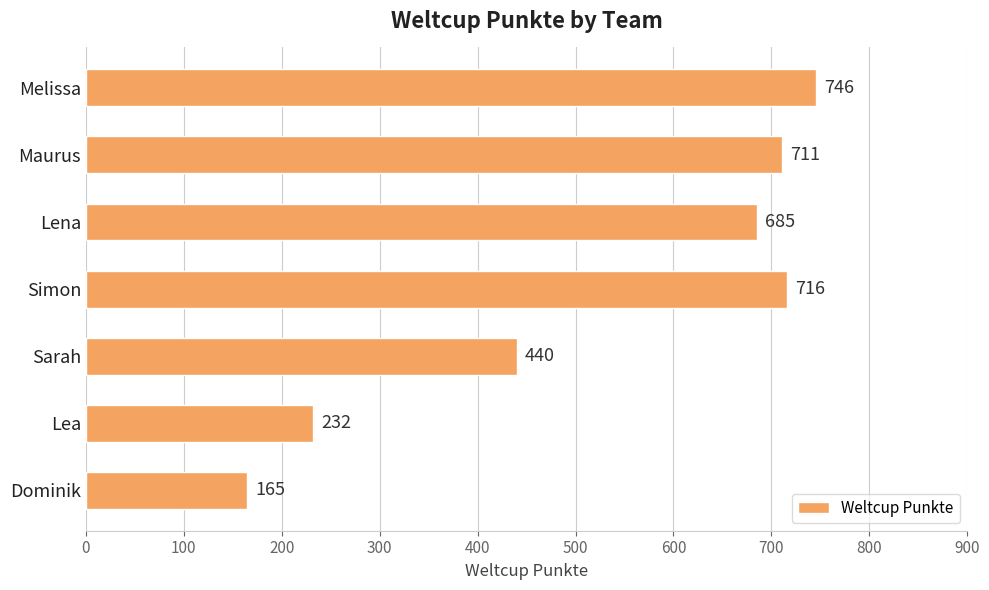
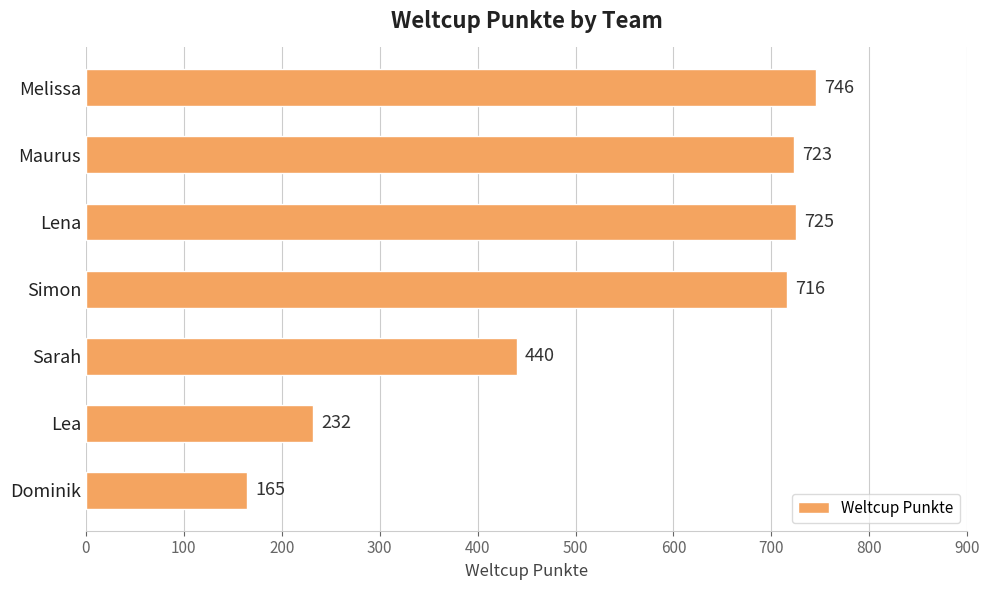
  {
    "Melissa": 746,
-   "Maurus": 711,
-   "Lena": 685,
+   "Maurus": 723,
+   "Lena": 725,
    "Simon": 716,
    "Sarah": 440,
    "Lea": 232,
    "Dominik": 165
  }
